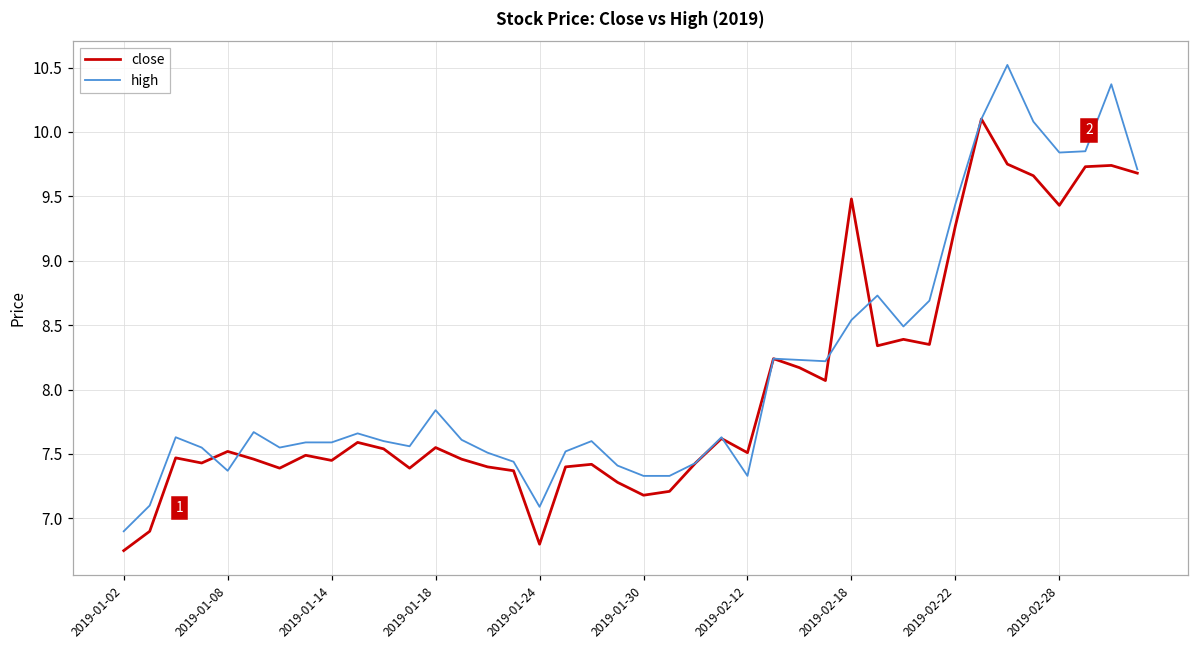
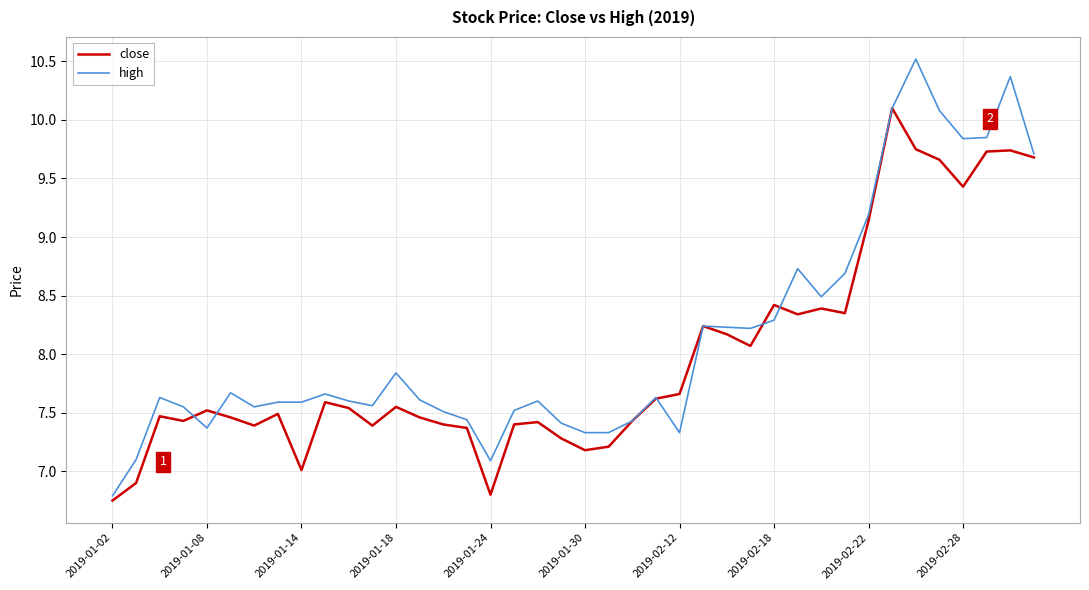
  {
    "close": {
      "2019-01-02": 6.75,
      "2019-01-08": 7.52,
-     "2019-01-14": 7.45,
+     "2019-01-14": 7.01,
      "2019-01-18": 7.55,
      "2019-01-24": 6.80,
      "2019-01-30": 7.18,
-     "2019-02-12": 7.51,
-     "2019-02-18": 9.48,
-     "2019-02-22": 9.27,
+     "2019-02-12": 7.66,
+     "2019-02-18": 8.42,
+     "2019-02-22": 9.14,
      "2019-02-28": 9.43
    },
    "high": {
-     "2019-01-02": 6.90,
+     "2019-01-02": 6.79,
      "2019-01-08": 7.37,
      "2019-01-14": 7.59,
      "2019-01-18": 7.84,
      "2019-01-24": 7.09,
      "2019-01-30": 7.33,
      "2019-02-12": 7.33,
-     "2019-02-18": 8.54,
-     "2019-02-22": 9.44,
+     "2019-02-18": 8.29,
+     "2019-02-22": 9.19,
      "2019-02-28": 9.84
    }
  }
